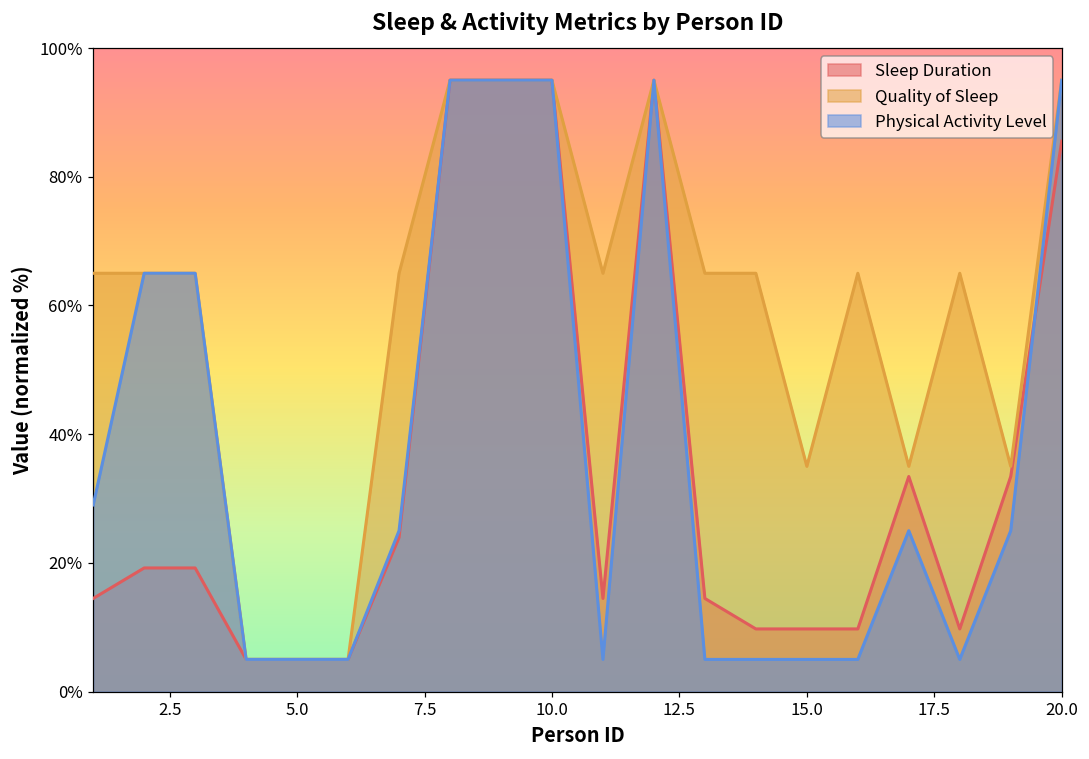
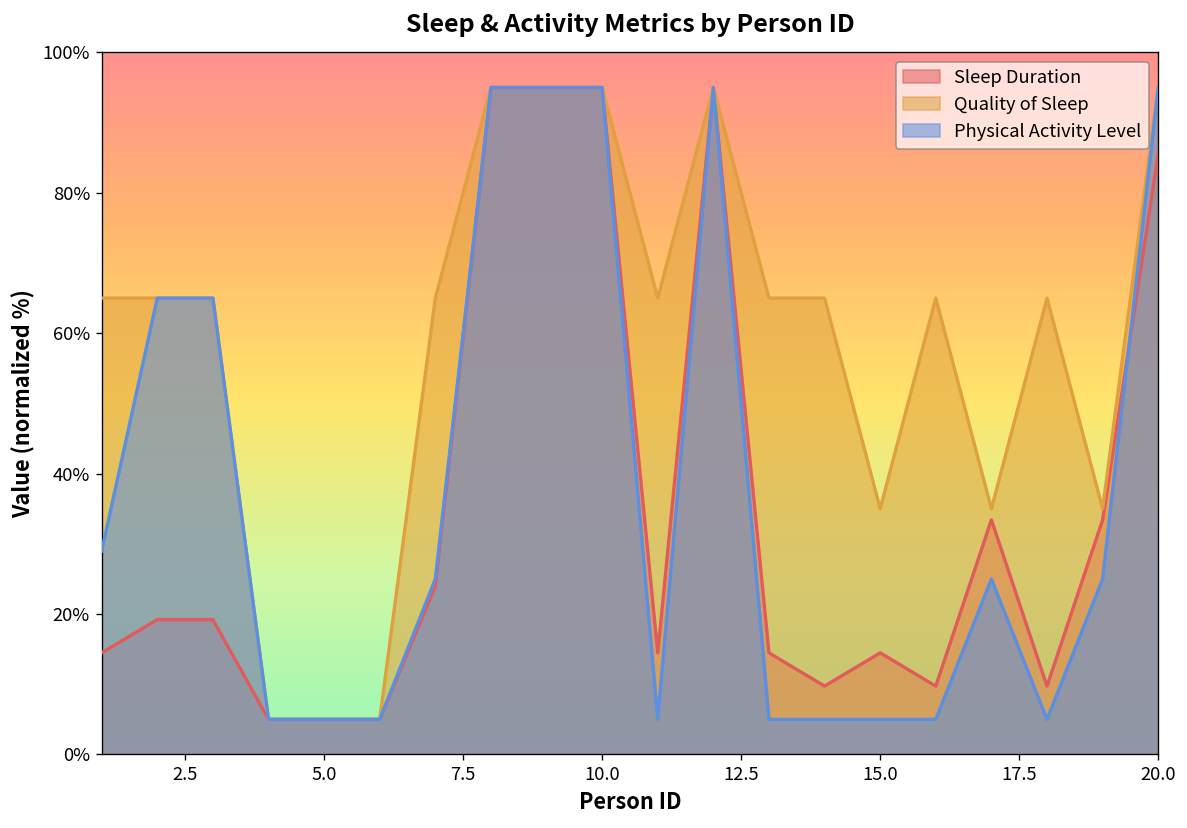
  {
    "Sleep Duration": {
-     "15.0": "10%",
+     "15.0": "14%",
      "20.0": "86%"
    },
    "Quality of Sleep": {
      "15.0": "35%"
    },
    "Physical Activity Level": {
      "15.0": "5%"
    }
  }
